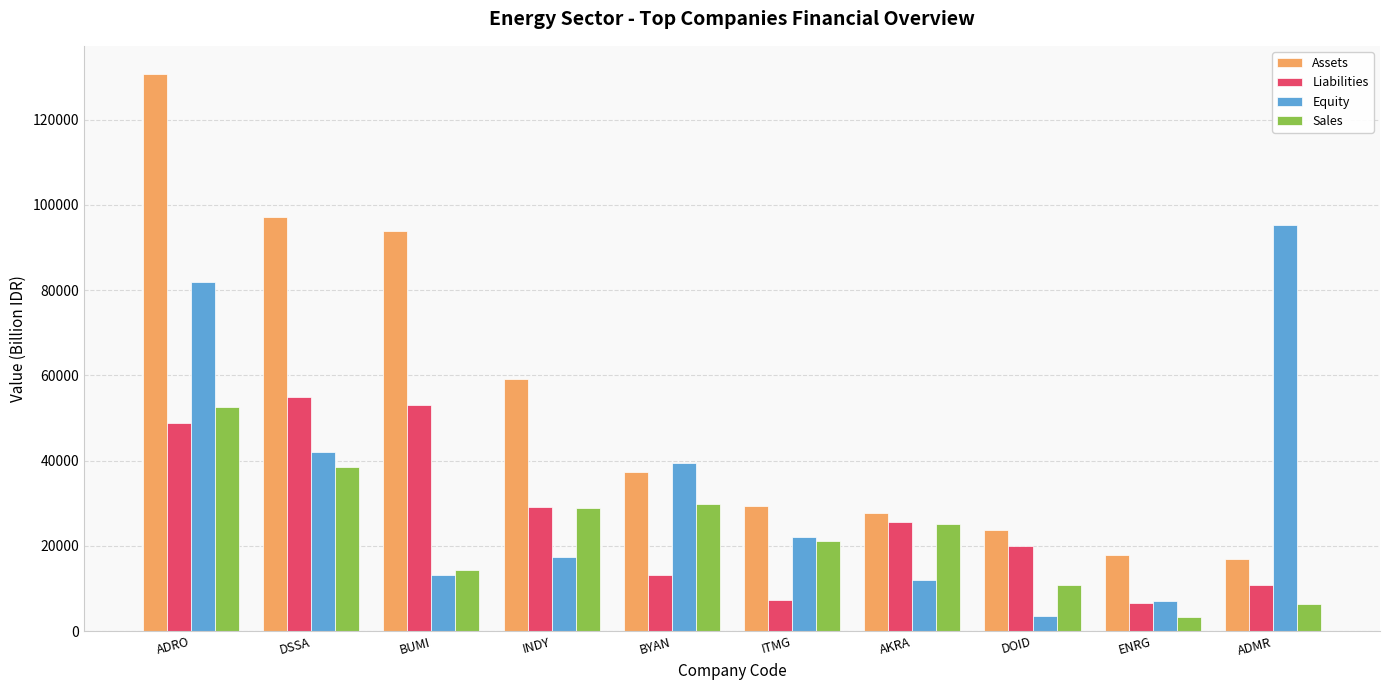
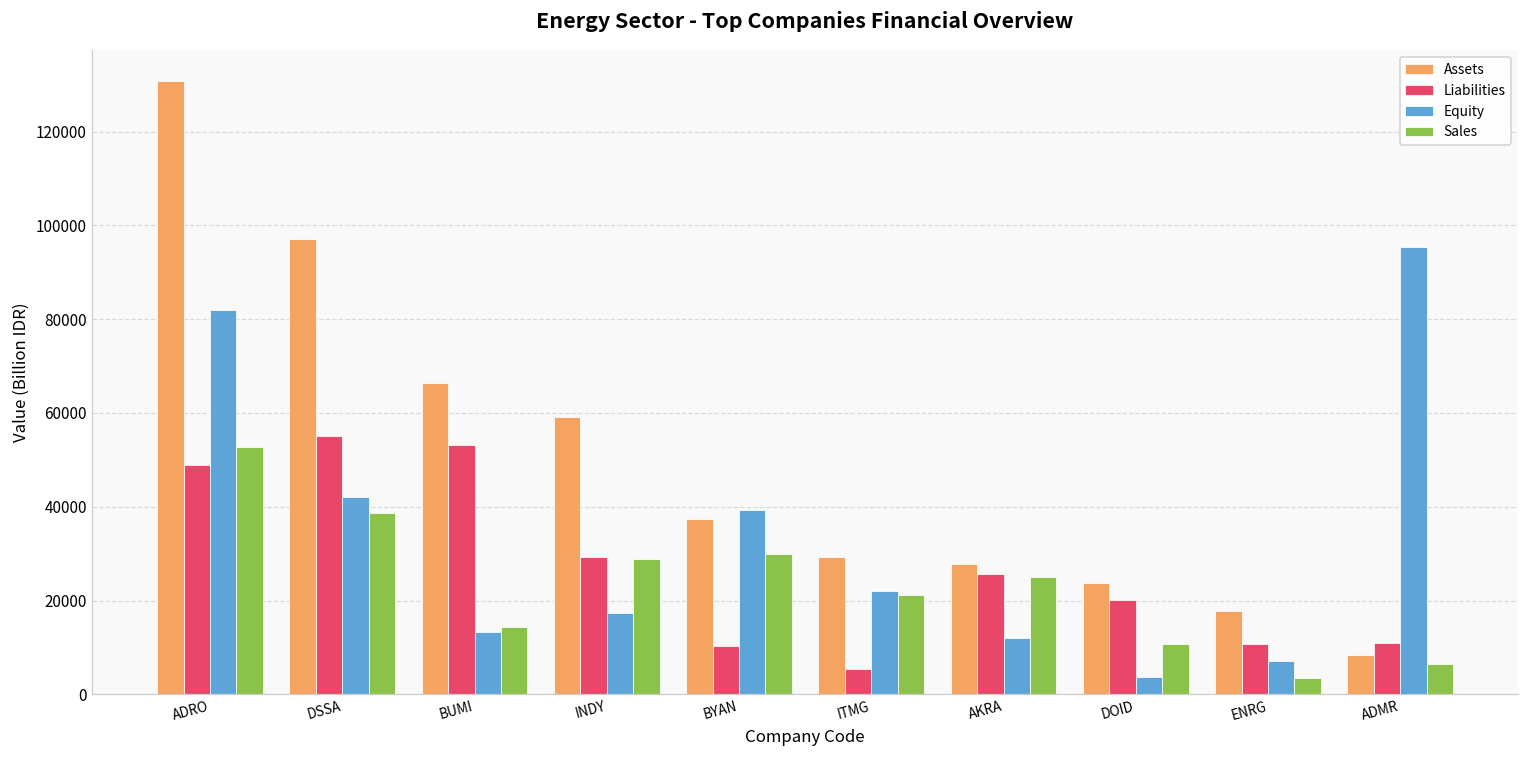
  {
    "Assets": {
      "ADRO": 131000,
      "DSSA": 97000,
-     "BUMI": 94000,
+     "BUMI": 66000,
      "INDY": 59000,
      "BYAN": 37000,
      "ITMG": 29000,
      "AKRA": 28000,
      "DOID": 24000,
      "ENRG": 18000,
-     "ADMR": 17000
+     "ADMR": 8000
    },
    "Liabilities": {
      "ADRO": 49000,
      "DSSA": 55000,
      "BUMI": 53000,
      "INDY": 29000,
-     "BYAN": 13000,
-     "ITMG": 7000,
+     "BYAN": 10000,
+     "ITMG": 5000,
      "AKRA": 26000,
      "DOID": 20000,
-     "ENRG": 6000,
+     "ENRG": 11000,
      "ADMR": 11000
    },
    "Equity": {
      "ADRO": 82000,
      "DSSA": 42000,
      "BUMI": 13000,
      "INDY": 17000,
      "BYAN": 39000,
      "ITMG": 22000,
      "AKRA": 12000,
      "DOID": 4000,
      "ENRG": 7000,
      "ADMR": 95000
    },
    "Sales": {
      "ADRO": 53000,
      "DSSA": 39000,
      "BUMI": 14000,
      "INDY": 29000,
      "BYAN": 30000,
      "ITMG": 21000,
      "AKRA": 25000,
      "DOID": 11000,
      "ENRG": 3000,
      "ADMR": 6000
    }
  }
